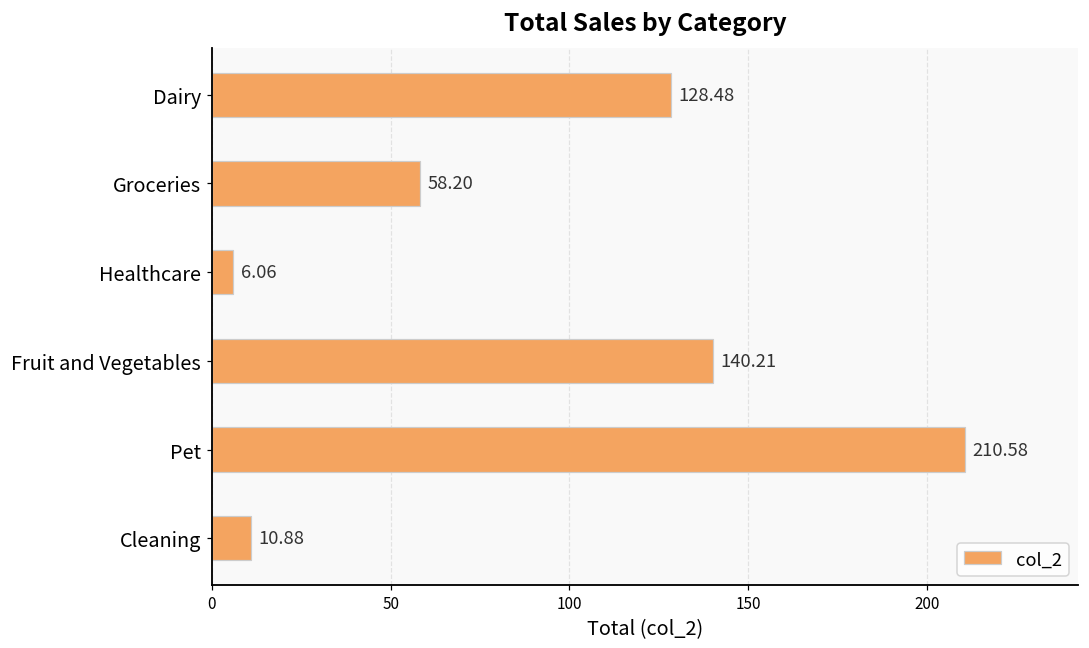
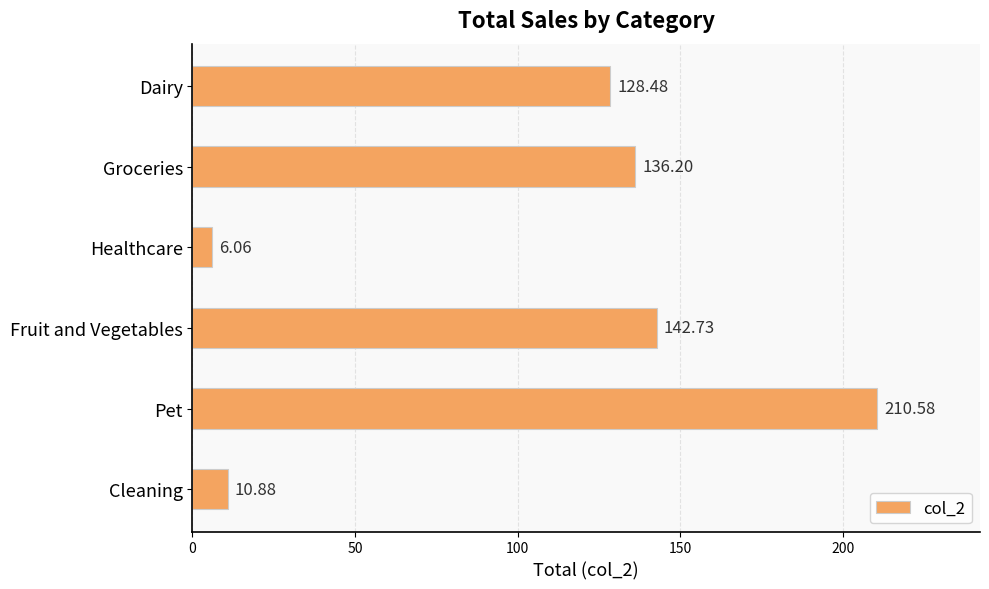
  {
    "Dairy": 128.48,
-   "Groceries": 58.20,
+   "Groceries": 136.20,
    "Healthcare": 6.06,
-   "Fruit and Vegetables": 140.21,
+   "Fruit and Vegetables": 142.73,
    "Pet": 210.58,
    "Cleaning": 10.88
  }
